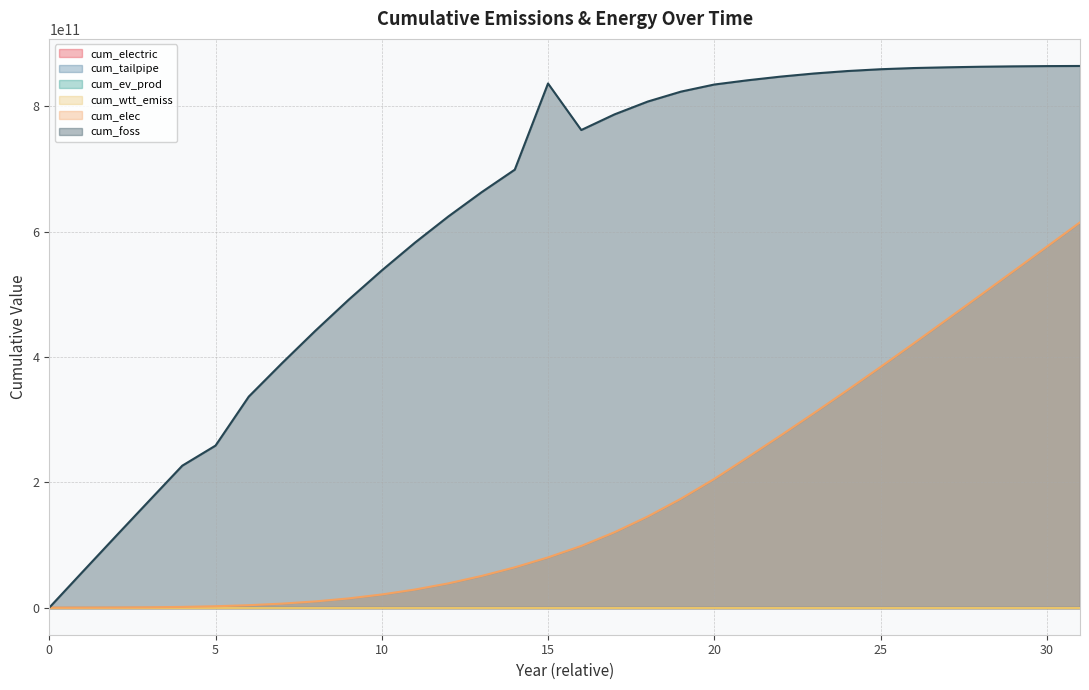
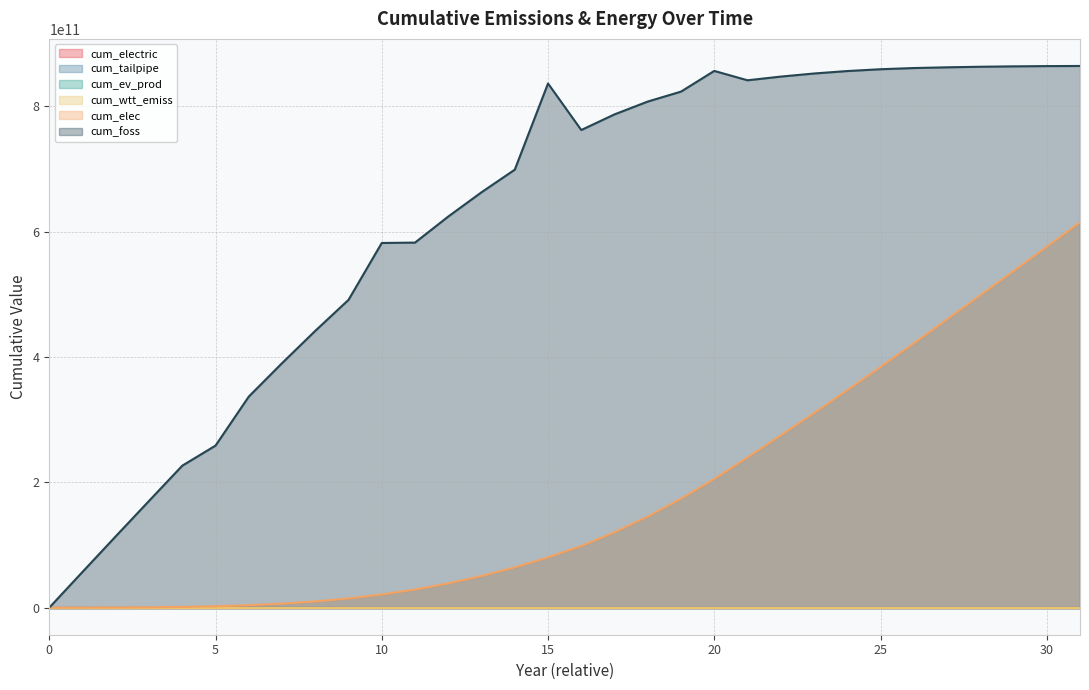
  {
    "cum_foss": {
      "5": 260000000000,
-     "10": 540000000000,
+     "10": 580000000000,
      "15": 840000000000,
-     "20": 830000000000,
+     "20": 860000000000,
      "25": 860000000000,
      "30": 860000000000
    }
  }
